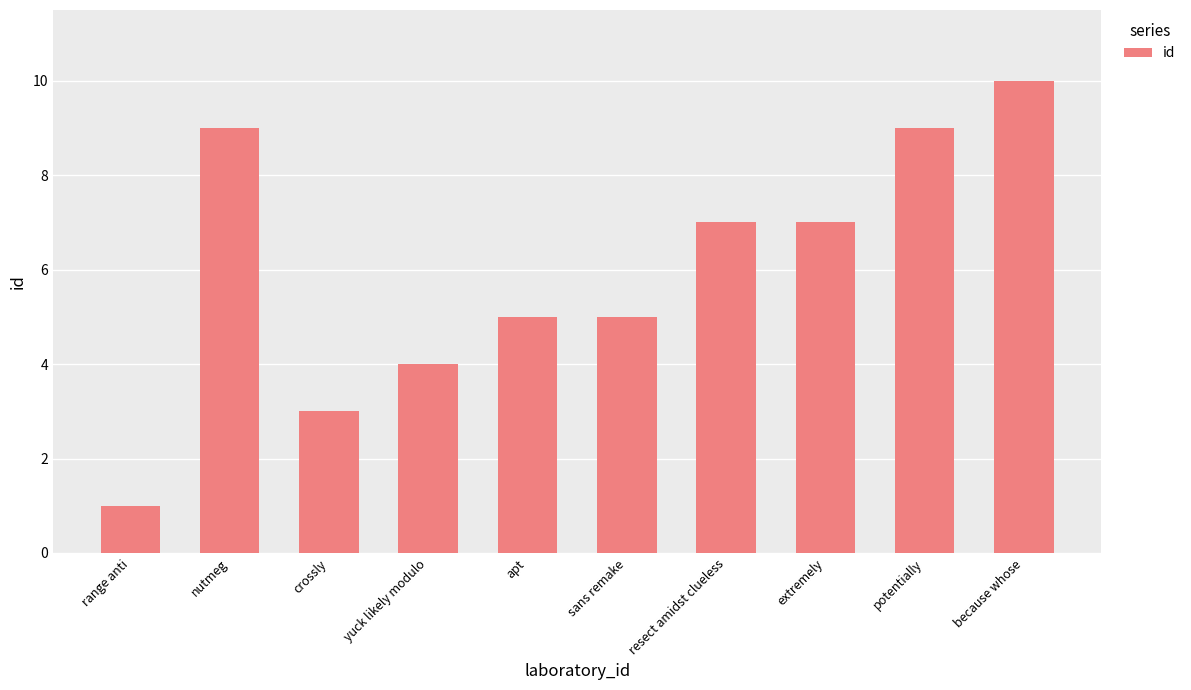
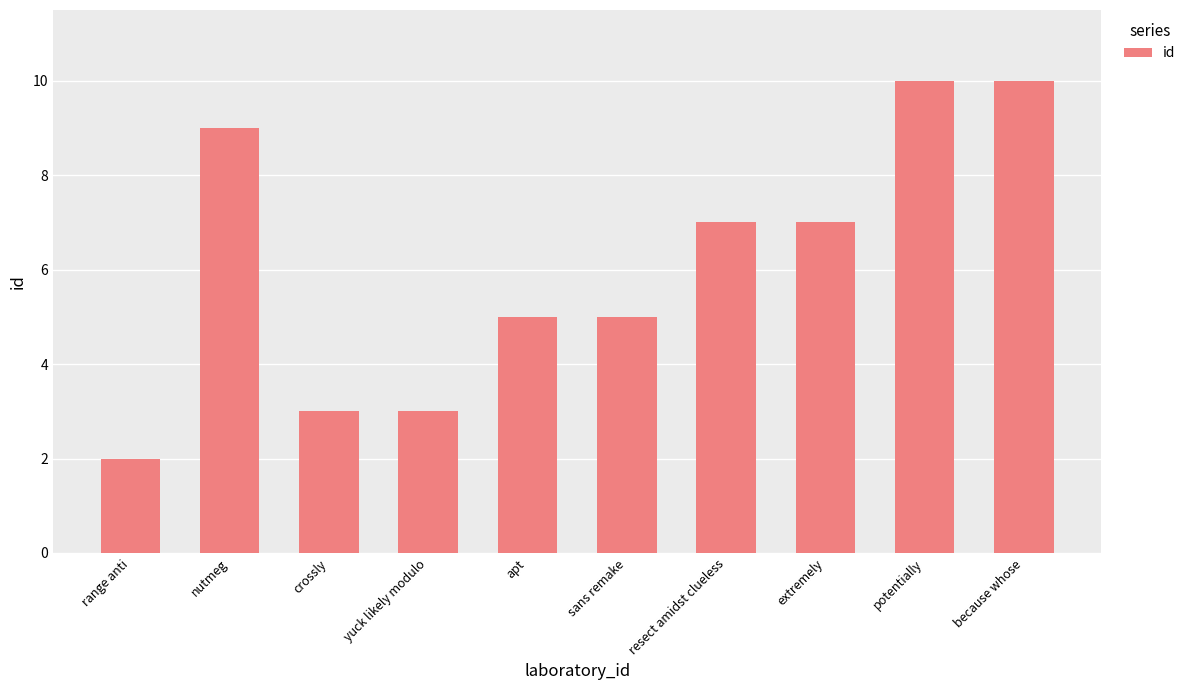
  {
-   "range anti": 1,
+   "range anti": 2,
    "nutmeg": 9,
    "crossly": 3,
-   "yuck likely modulo": 4,
+   "yuck likely modulo": 3,
    "apt": 5,
    "sans remake": 5,
    "resect amidst clueless": 7,
    "extremely": 7,
-   "potentially": 9,
+   "potentially": 10,
    "because whose": 10
  }
